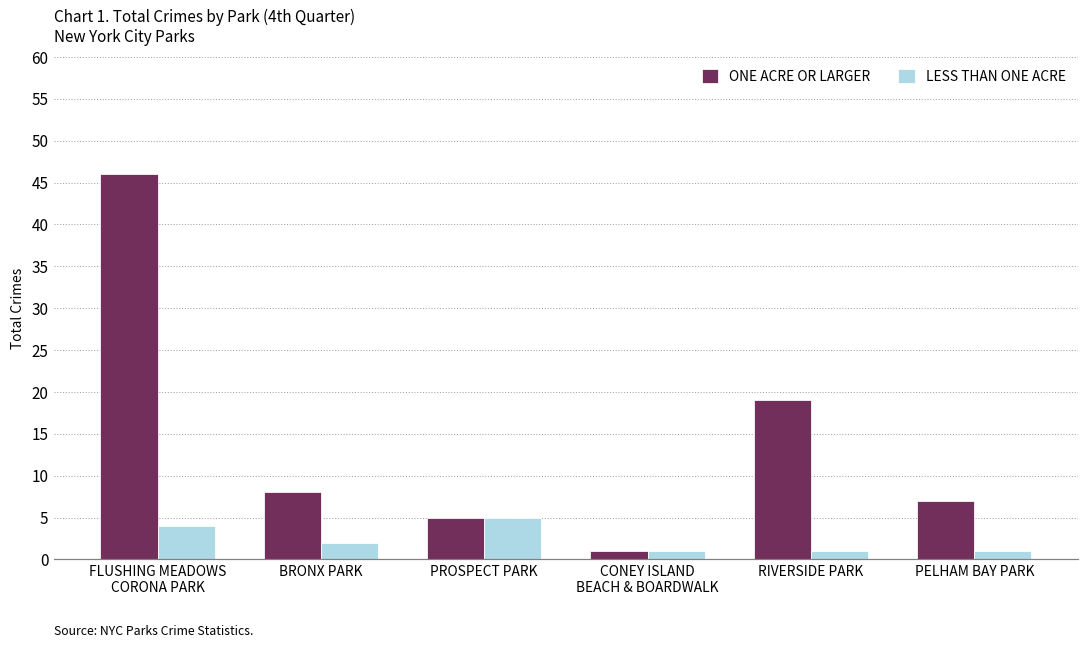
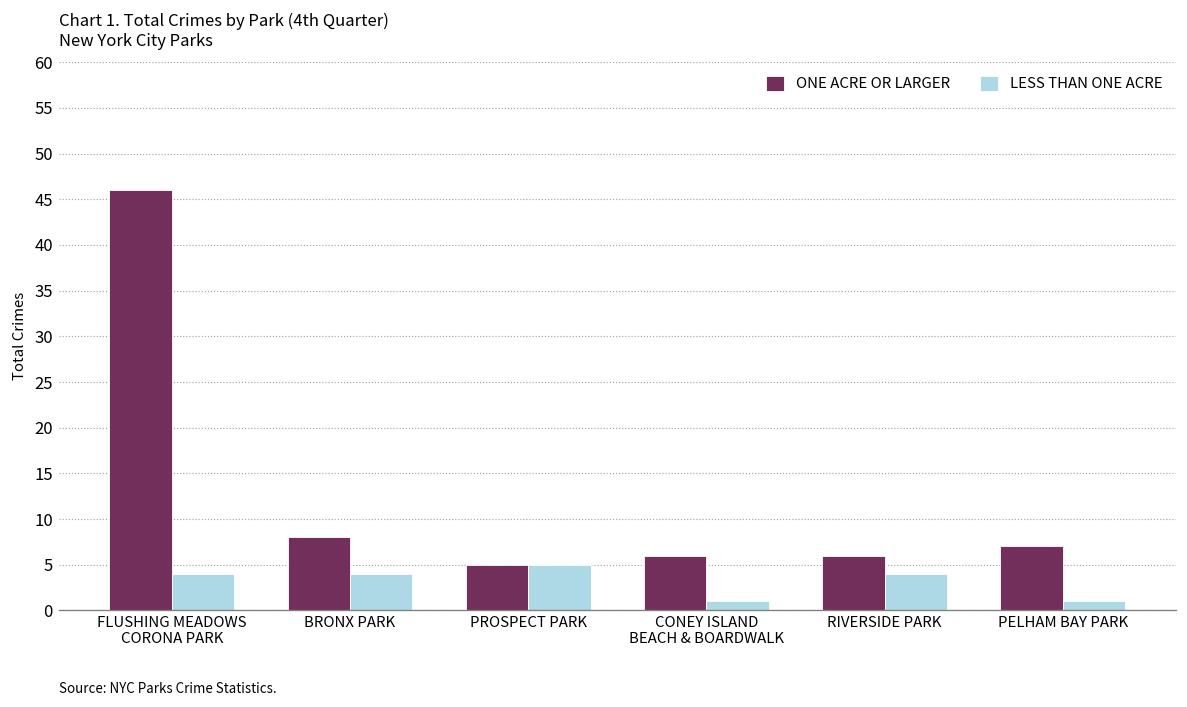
  {
    "ONE ACRE OR LARGER": {
      "FLUSHING MEADOWS CORONA PARK": 46,
      "BRONX PARK": 8,
      "PROSPECT PARK": 5,
-     "CONEY ISLAND BEACH & BOARDWALK": 1,
-     "RIVERSIDE PARK": 19,
+     "CONEY ISLAND BEACH & BOARDWALK": 6,
+     "RIVERSIDE PARK": 6,
      "PELHAM BAY PARK": 7
    },
    "LESS THAN ONE ACRE": {
      "FLUSHING MEADOWS CORONA PARK": 4,
-     "BRONX PARK": 2,
+     "BRONX PARK": 4,
      "PROSPECT PARK": 5,
      "CONEY ISLAND BEACH & BOARDWALK": 1,
-     "RIVERSIDE PARK": 1,
+     "RIVERSIDE PARK": 4,
      "PELHAM BAY PARK": 1
    }
  }
